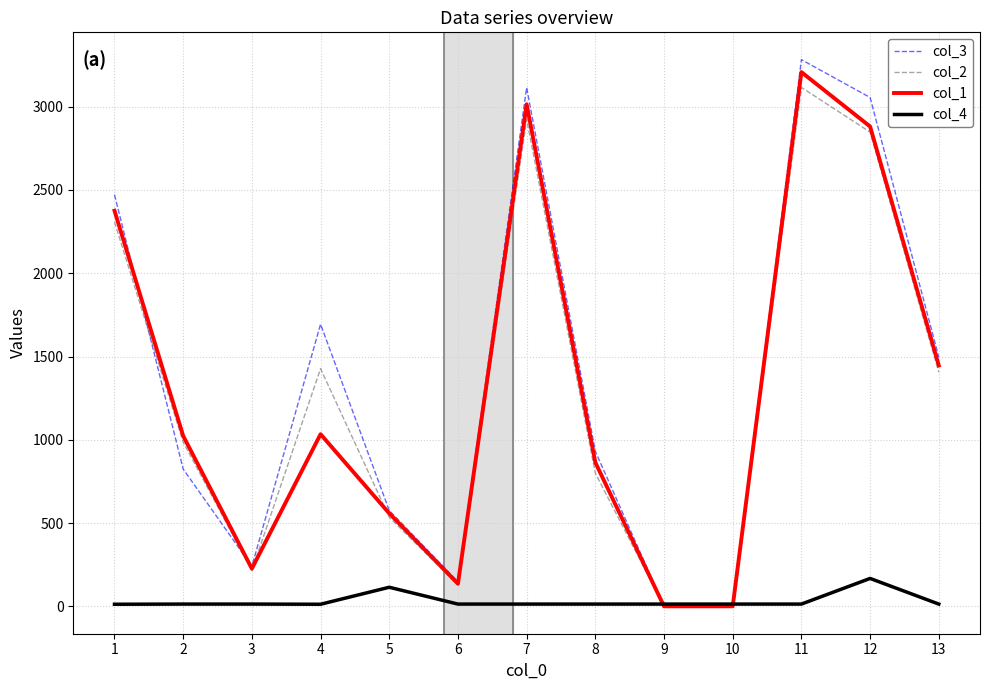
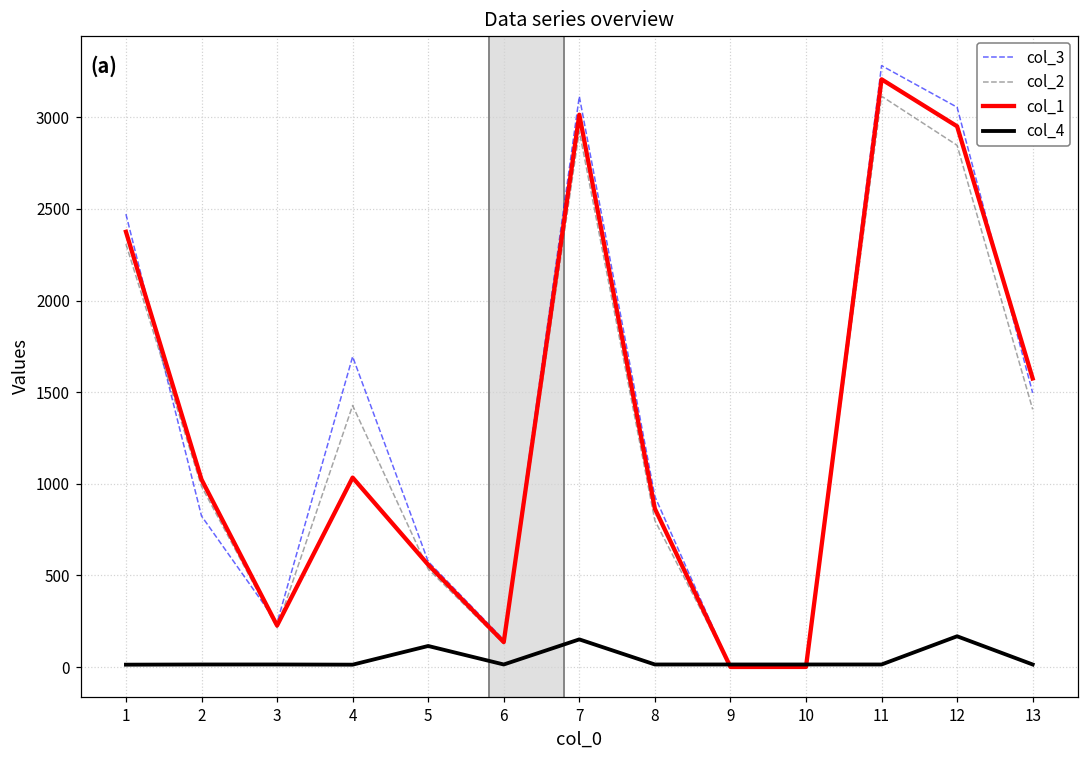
  {
    "col_3": {
      "1": 2470,
      "2": 820,
      "4": 1690,
      "5": 580,
      "7": 3110,
      "8": 930,
      "11": 3280,
      "12": 3060,
      "13": 1500
    },
    "col_2": {
      "1": 2310,
      "2": 990,
      "4": 1430,
      "5": 540,
      "7": 2920,
      "8": 800,
      "11": 3120,
      "12": 2850,
      "13": 1410
    },
    "col_1": {
      "1": 2380,
      "2": 1020,
      "4": 1030,
      "5": 560,
      "7": 3010,
      "8": 860,
      "11": 3210,
-     "12": 2880,
-     "13": 1450
+     "12": 2950,
+     "13": 1580
    },
    "col_4": {
      "1": 10,
      "2": 10,
      "3": 10,
      "4": 10,
      "5": 120,
      "6": 10,
-     "7": 10,
+     "7": 150,
      "8": 10,
      "11": 10,
      "12": 170,
      "13": 10
    }
  }
